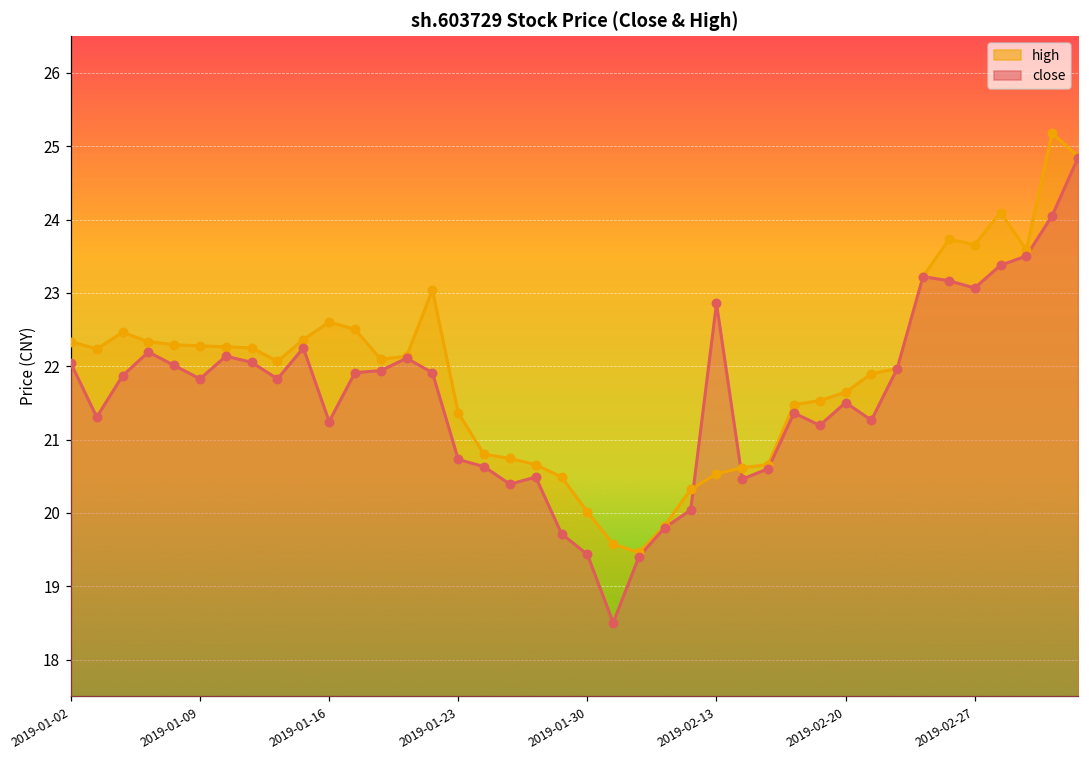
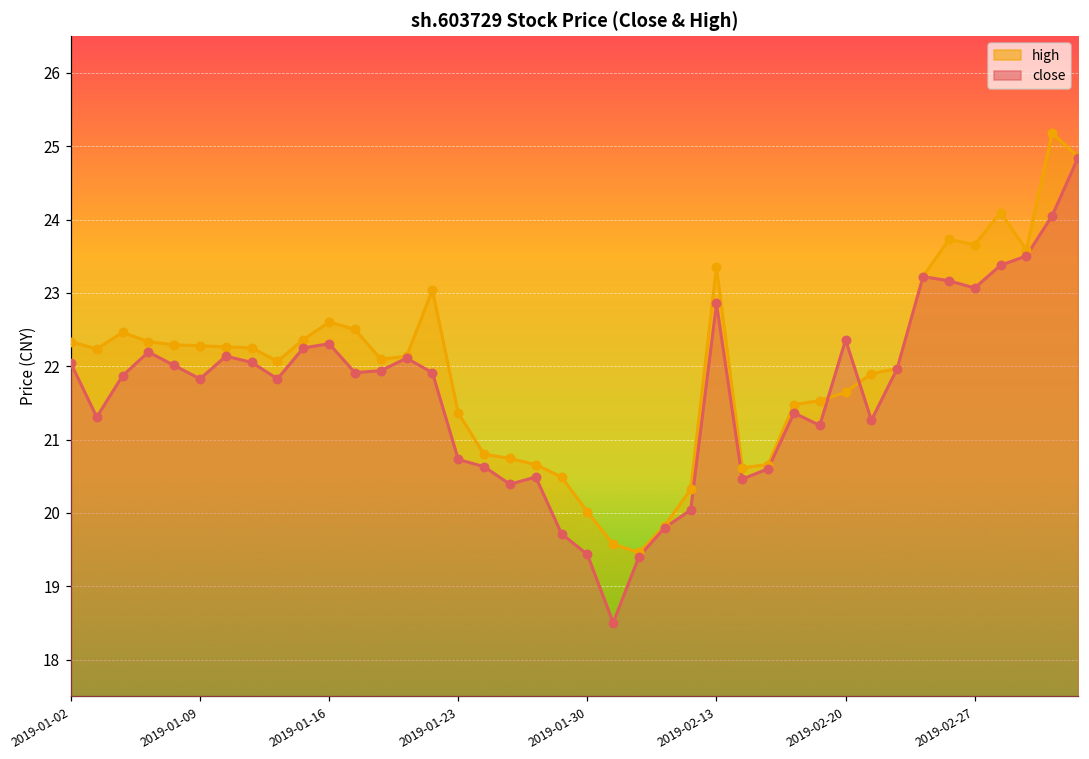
  {
    "high": {
      "2019-01-02": 22.3,
      "2019-01-09": 22.3,
      "2019-01-16": 22.6,
      "2019-01-23": 21.4,
      "2019-01-30": 20.0,
-     "2019-02-13": 20.5,
+     "2019-02-13": 23.3,
      "2019-02-20": 21.6,
      "2019-02-27": 23.7
    },
    "close": {
      "2019-01-02": 22.0,
      "2019-01-09": 21.8,
-     "2019-01-16": 21.2,
+     "2019-01-16": 22.3,
      "2019-01-23": 20.7,
      "2019-01-30": 19.4,
      "2019-02-13": 22.9,
-     "2019-02-20": 21.5,
+     "2019-02-20": 22.4,
      "2019-02-27": 23.1
    }
  }
